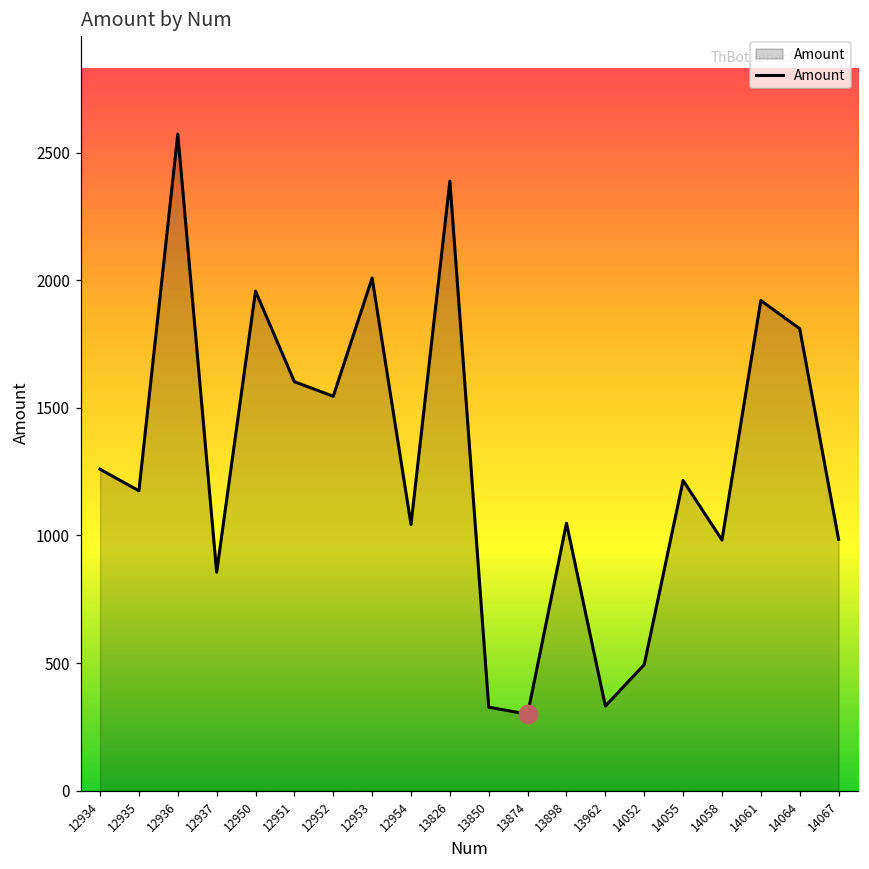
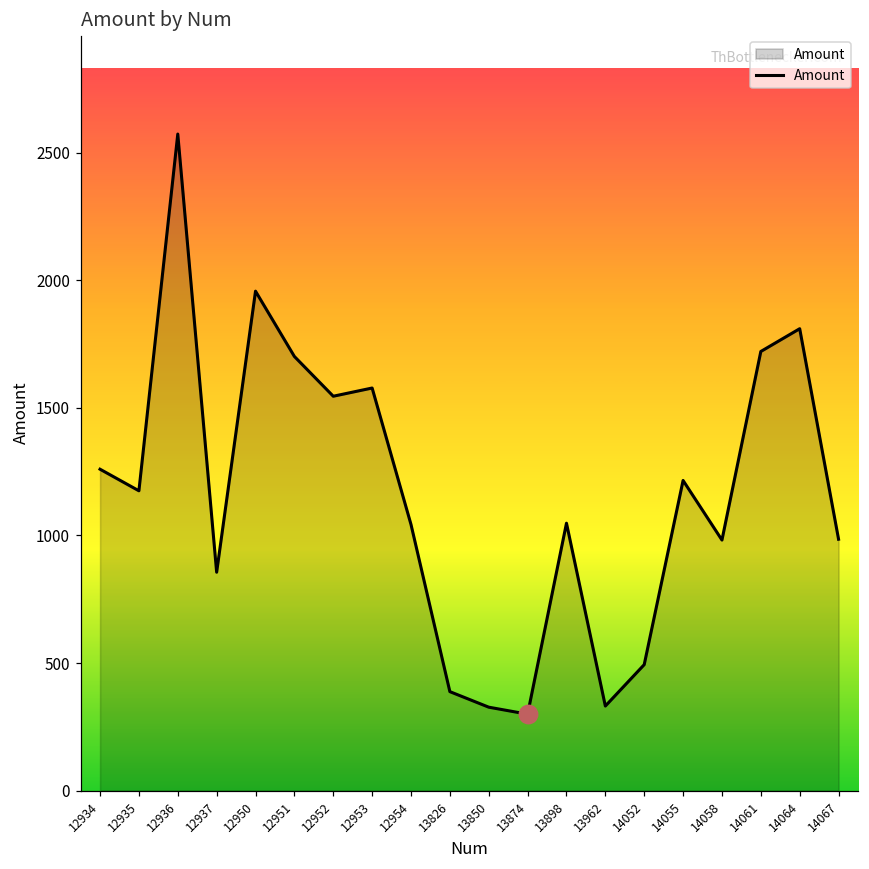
  {
    "Amount": {
      "12934": 1260,
      "12935": 1180,
      "12936": 2570,
      "12937": 860,
      "12950": 1960,
-     "12951": 1600,
+     "12951": 1700,
      "12952": 1550,
-     "12953": 2010,
+     "12953": 1580,
      "12954": 1040,
-     "13826": 2390,
+     "13826": 390,
      "13850": 330,
      "13898": 1050,
      "13962": 330,
      "14052": 490,
      "14055": 1220,
      "14058": 980,
-     "14061": 1920,
+     "14061": 1720,
      "14064": 1810,
      "14067": 990
    }
  }
